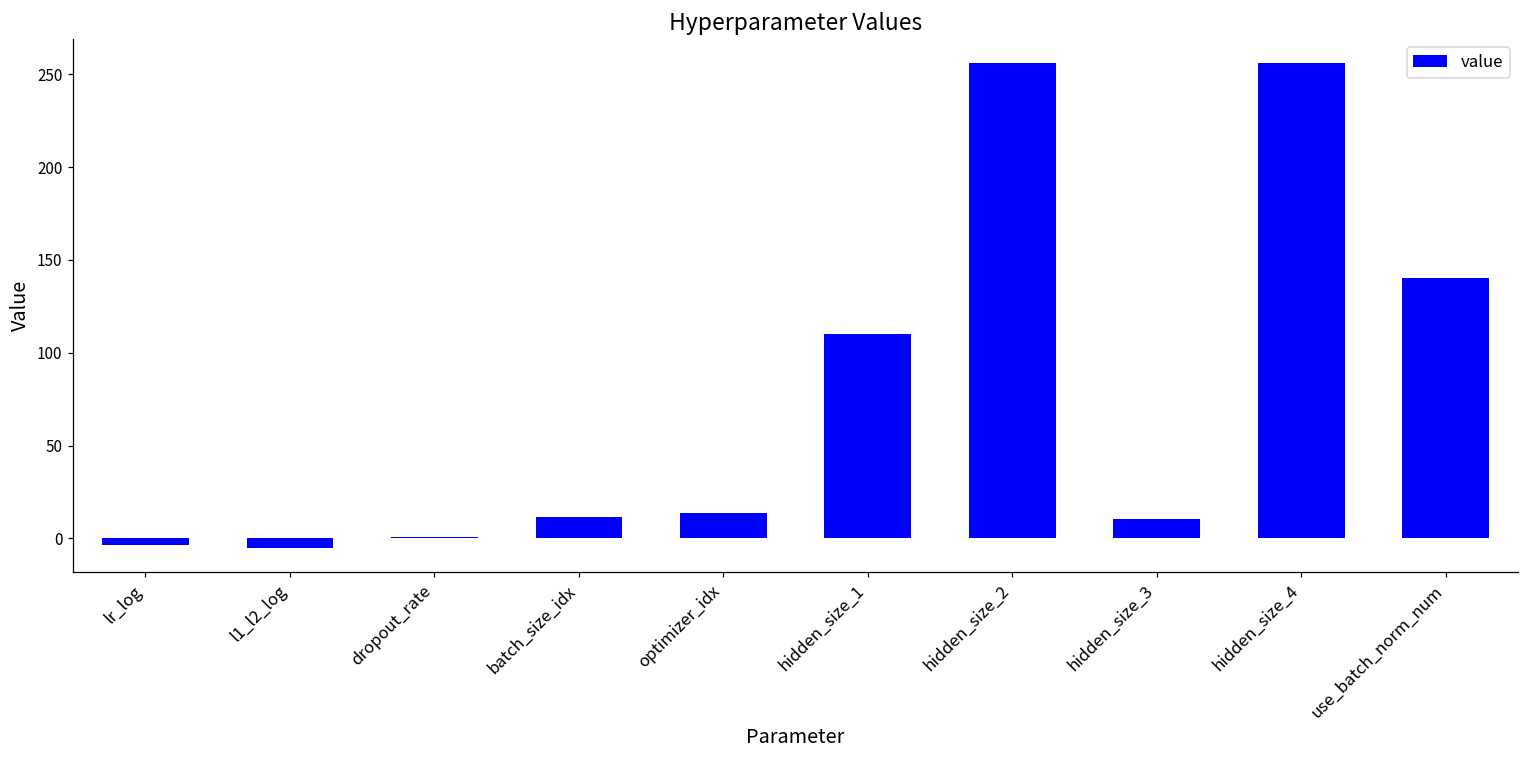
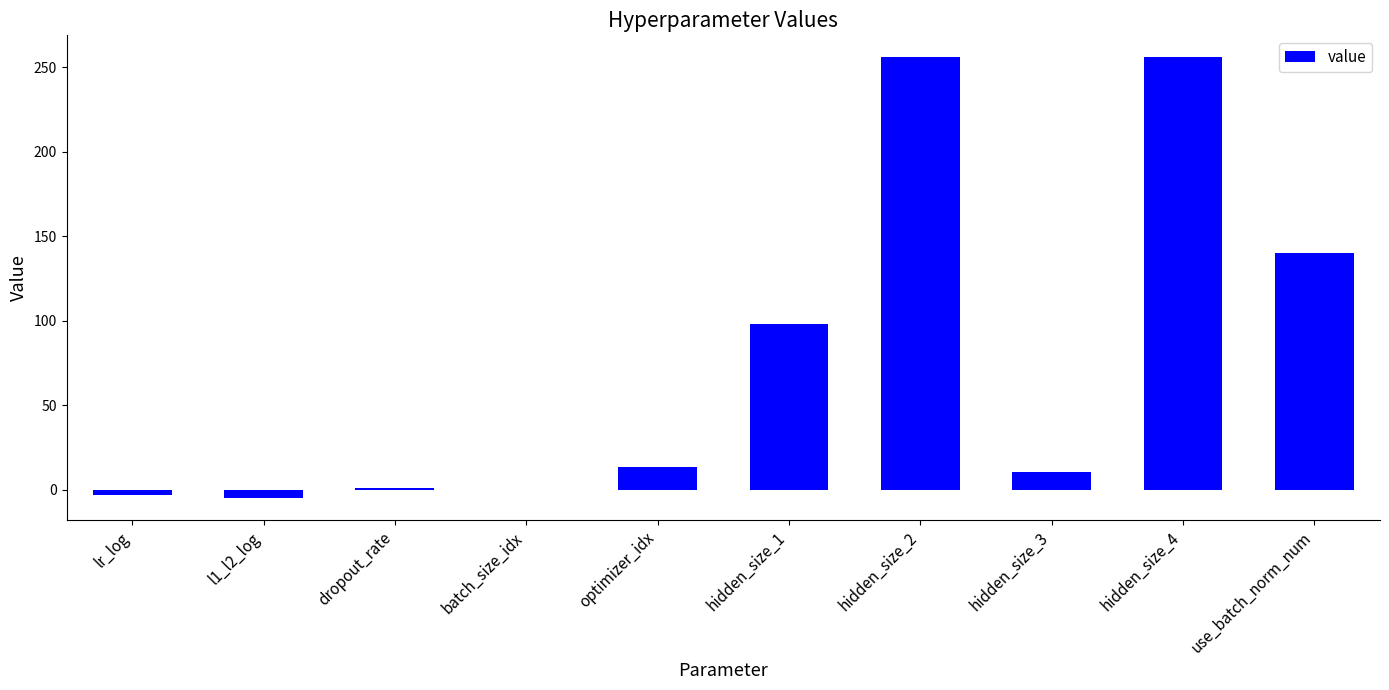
  {
    "lr_log": -3,
    "l1_l2_log": -5,
-   "batch_size_idx": 12,
+   "batch_size_idx": 0,
    "optimizer_idx": 14,
-   "hidden_size_1": 110,
+   "hidden_size_1": 98,
    "hidden_size_2": 256,
    "hidden_size_3": 10,
    "hidden_size_4": 256,
    "use_batch_norm_num": 140
  }
